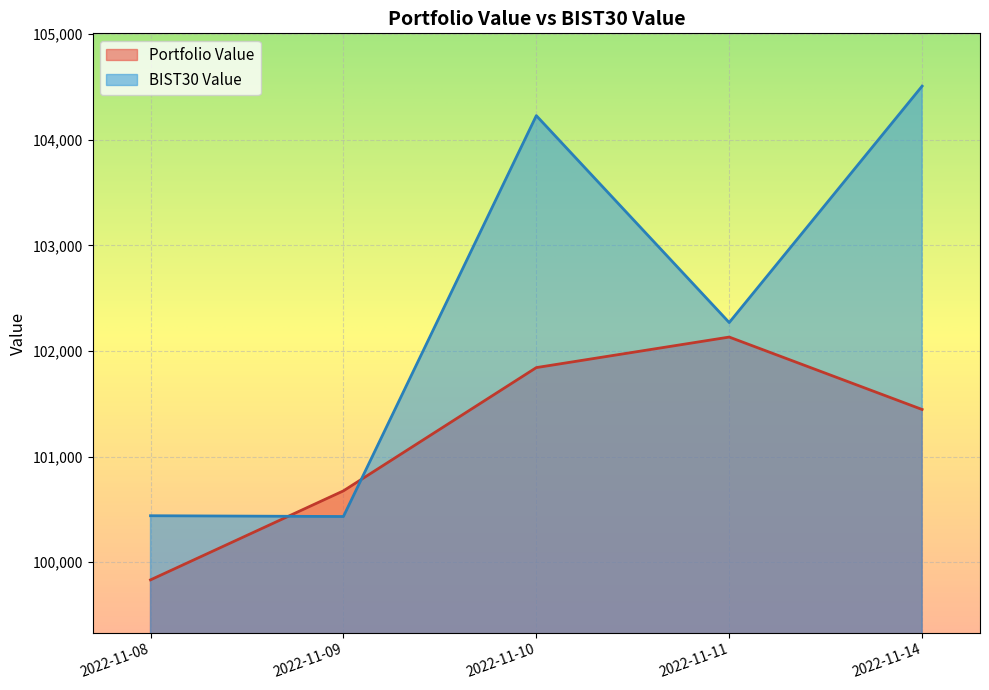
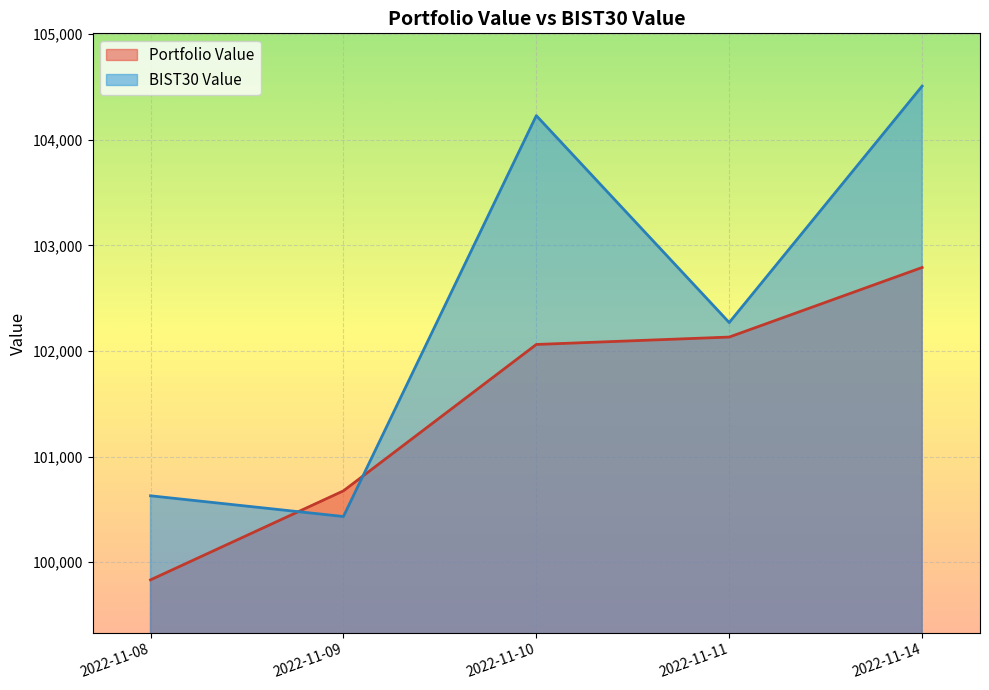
  {
    "Portfolio Value": {
      "2022-11-08": "99,830",
      "2022-11-09": "100,680",
-     "2022-11-10": "101,840",
+     "2022-11-10": "102,060",
      "2022-11-11": "102,130",
-     "2022-11-14": "101,450"
+     "2022-11-14": "102,790"
    },
    "BIST30 Value": {
-     "2022-11-08": "100,440",
+     "2022-11-08": "100,630",
      "2022-11-09": "100,430",
      "2022-11-10": "104,230",
      "2022-11-11": "102,270",
      "2022-11-14": "104,510"
    }
  }
